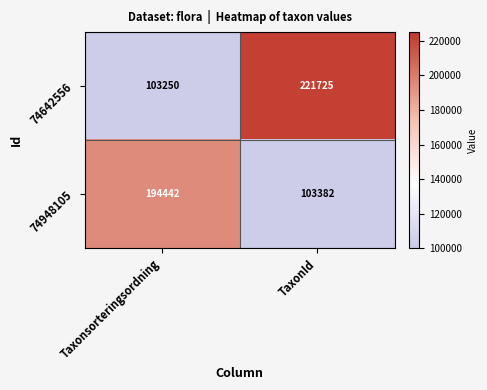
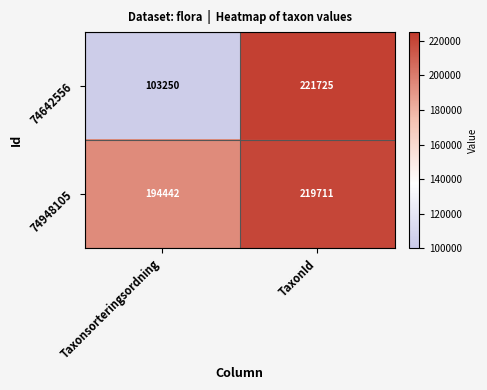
  {
    "74642556": {
      "Taxonsorteringsordning": 103250,
      "TaxonId": 221725
    },
    "74948105": {
      "Taxonsorteringsordning": 194442,
-     "TaxonId": 103382
+     "TaxonId": 219711
    }
  }
